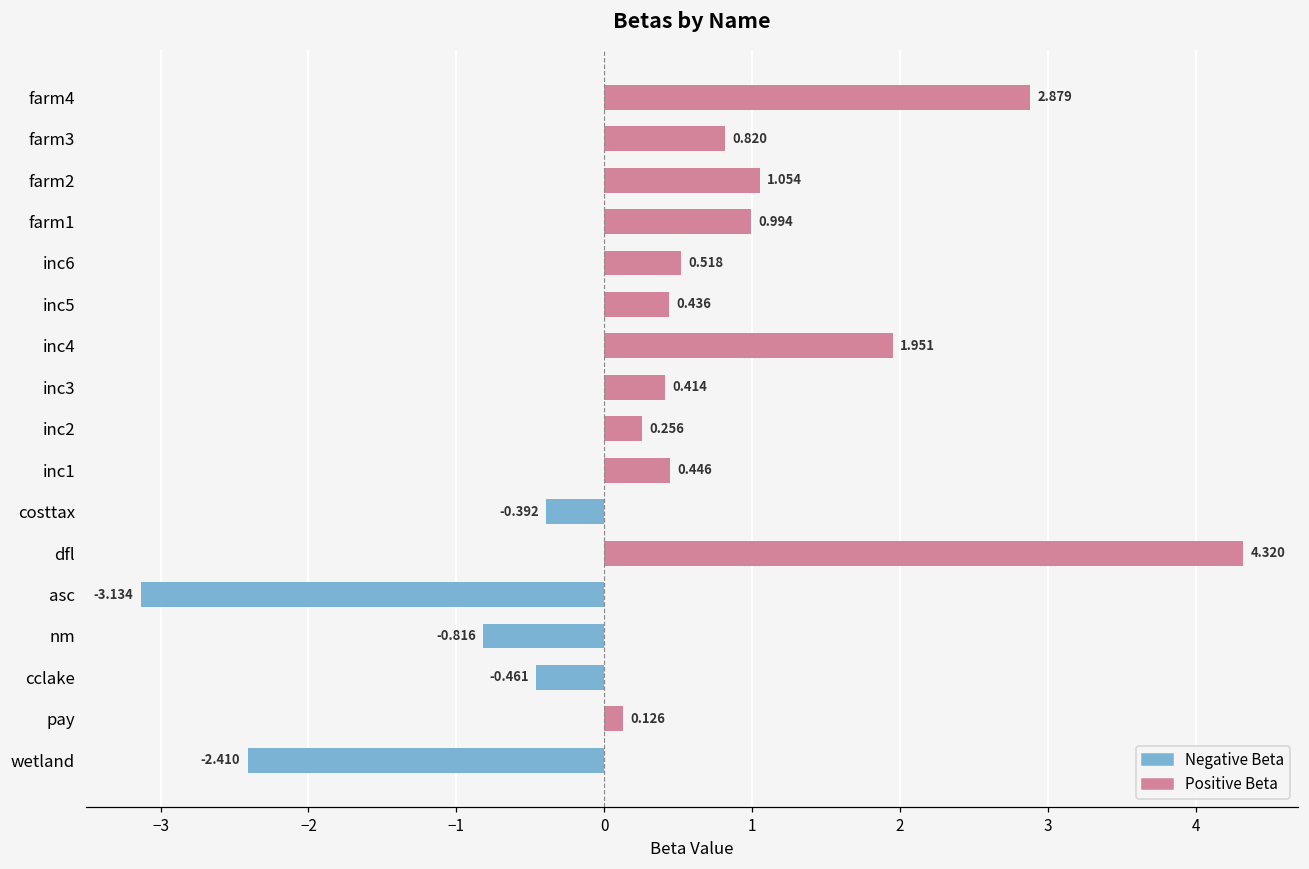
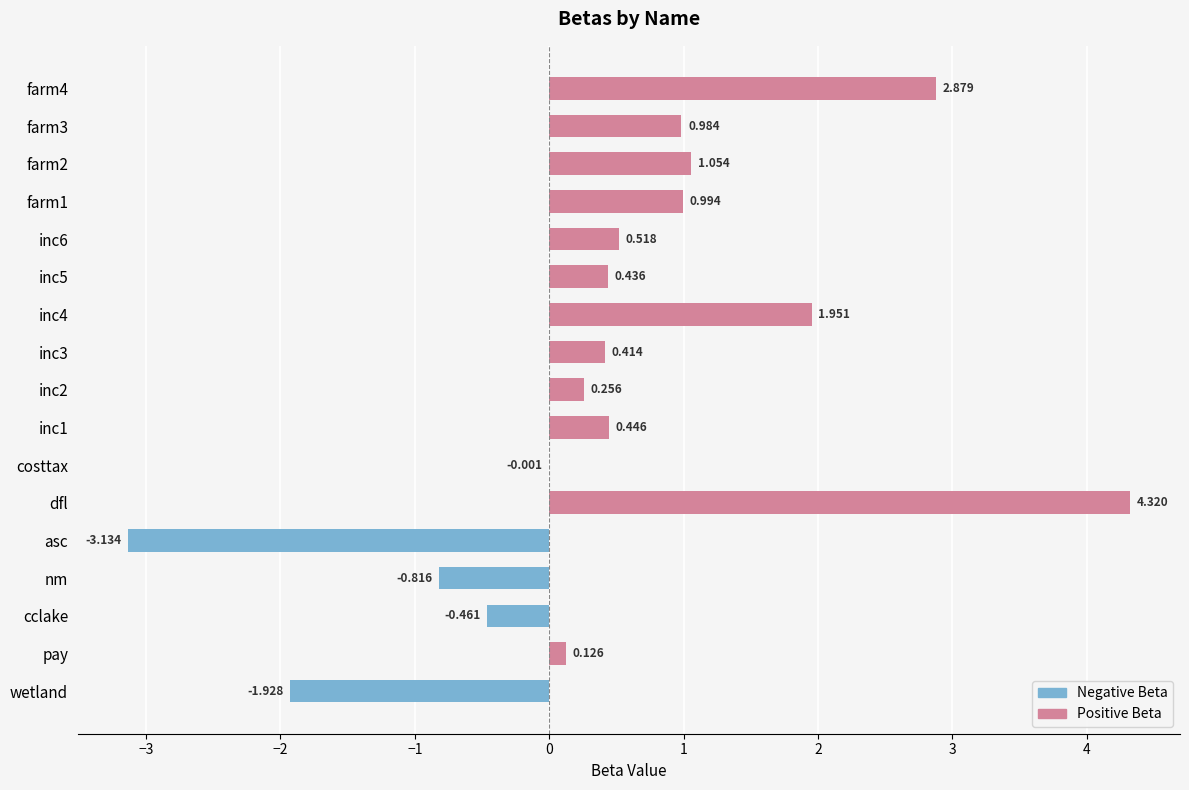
  {
    "farm4": 2.879,
-   "farm3": 0.820,
+   "farm3": 0.984,
    "farm2": 1.054,
    "farm1": 0.994,
    "inc6": 0.518,
    "inc5": 0.436,
    "inc4": 1.951,
    "inc3": 0.414,
    "inc2": 0.256,
    "inc1": 0.446,
-   "costtax": -0.392,
+   "costtax": -0.001,
    "dfl": 4.320,
    "asc": -3.134,
    "nm": -0.816,
    "cclake": -0.461,
    "pay": 0.126,
-   "wetland": -2.410
+   "wetland": -1.928
  }
